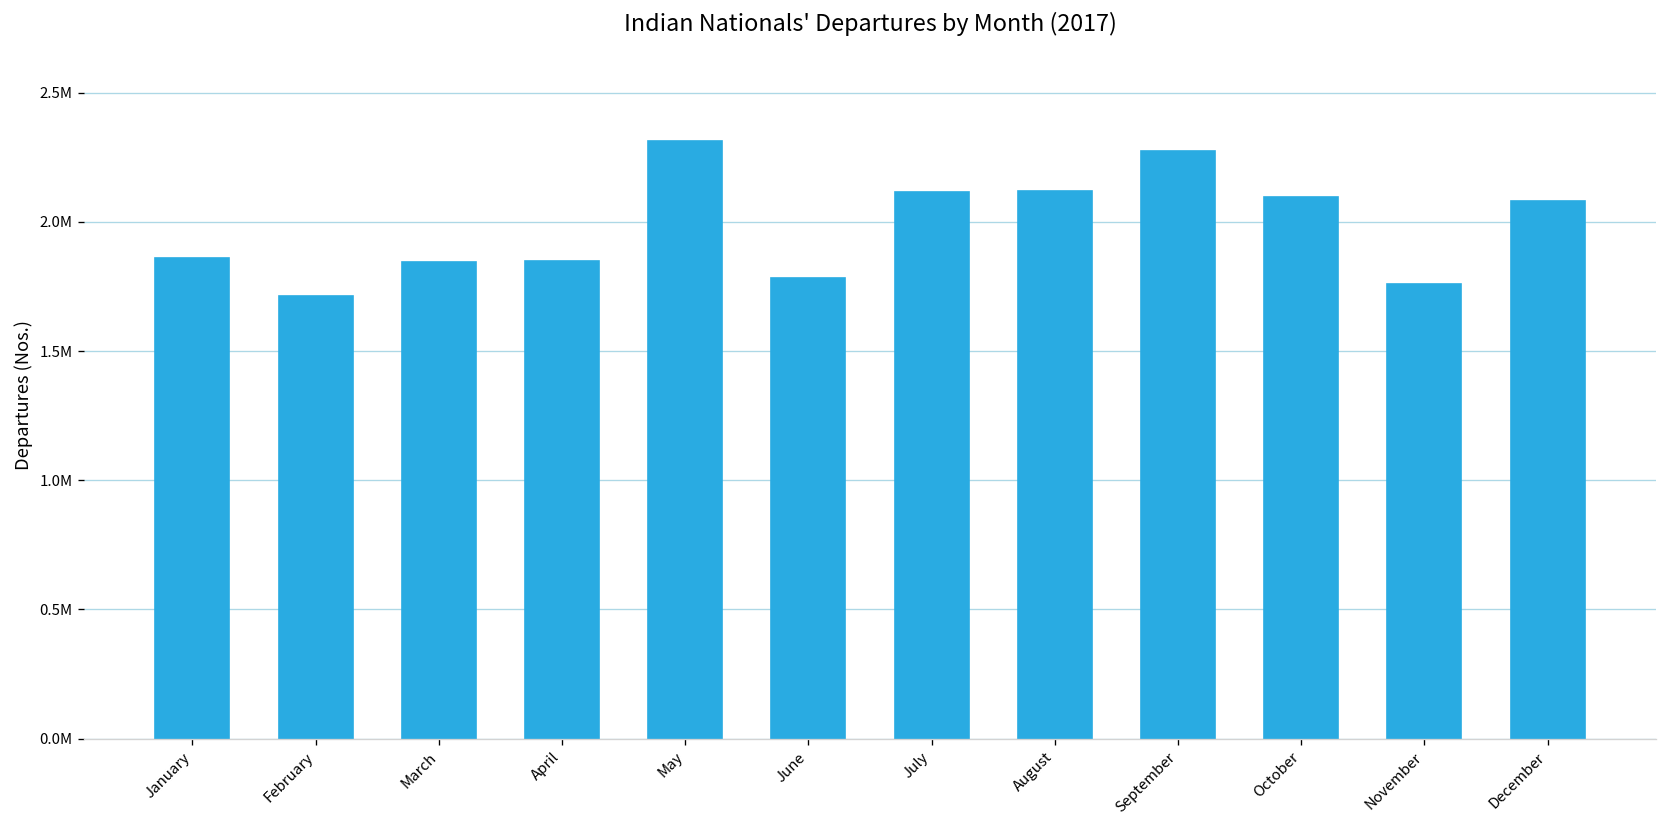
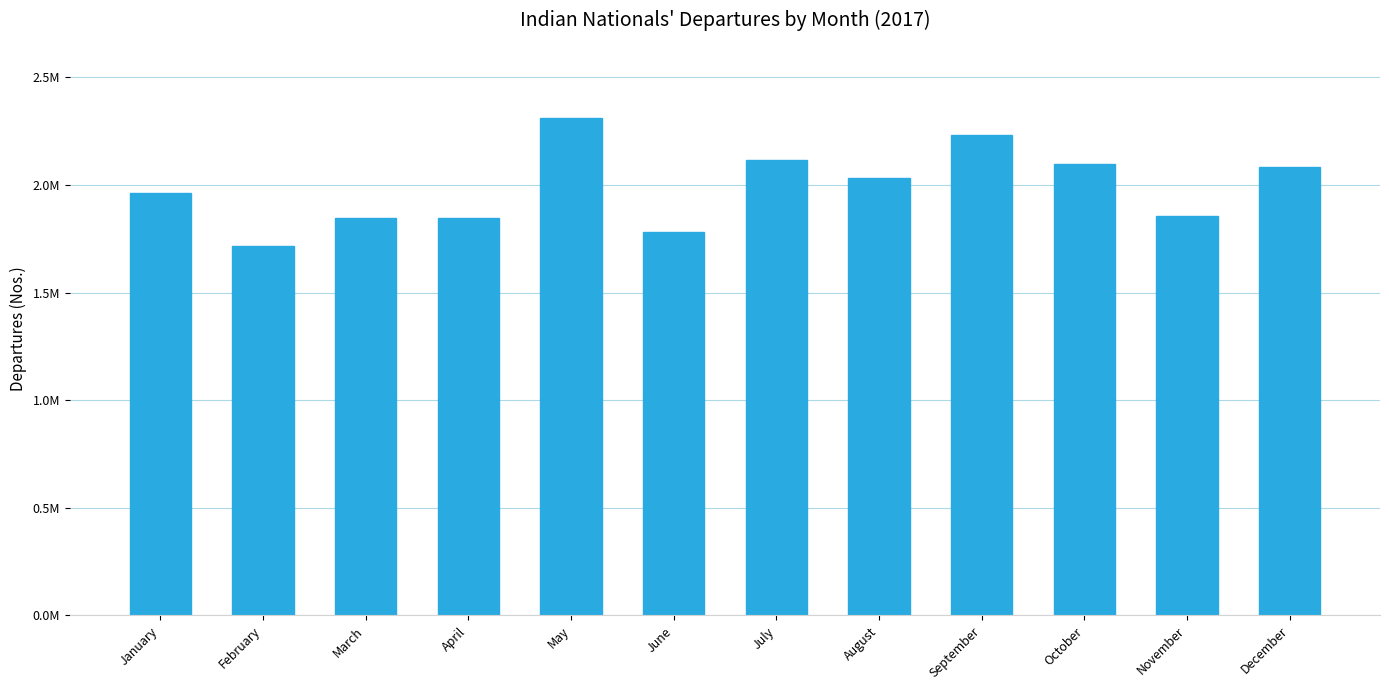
  {
-   "January": 1860000,
+   "January": 1960000,
    "February": 1710000,
    "March": 1850000,
    "April": 1850000,
    "May": 2310000,
    "June": 1780000,
    "July": 2120000,
-   "August": 2120000,
-   "September": 2270000,
+   "August": 2030000,
+   "September": 2230000,
    "October": 2100000,
-   "November": 1760000,
+   "November": 1860000,
    "December": 2080000
  }
